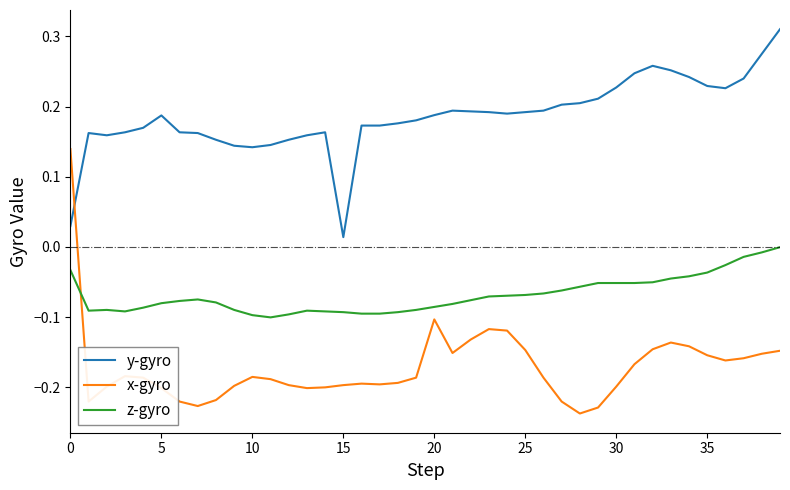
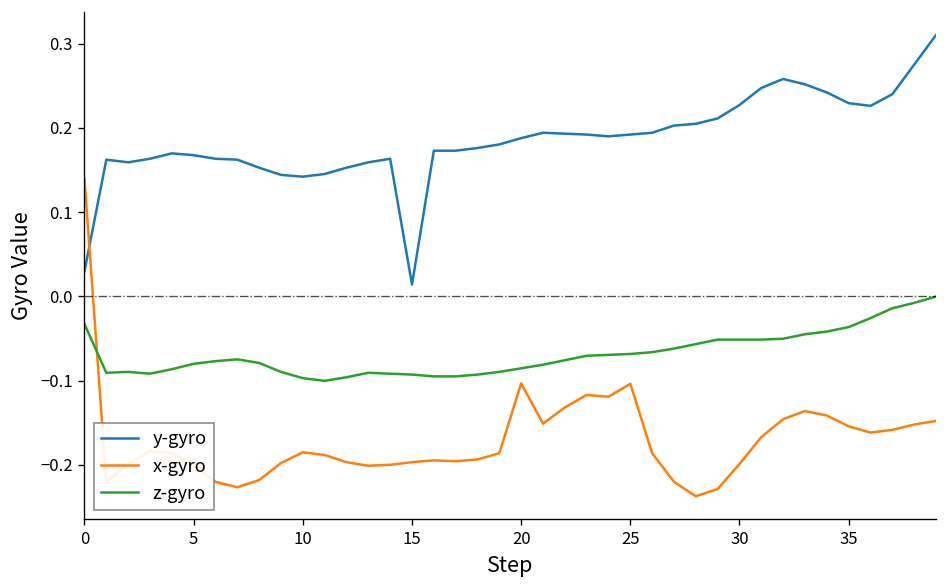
  {
    "y-gyro": {
      "0": 0.03,
-     "5": 0.19,
+     "5": 0.17,
      "10": 0.14,
      "15": 0.01,
      "20": 0.19,
      "25": 0.19,
      "30": 0.23,
      "35": 0.23
    },
    "x-gyro": {
      "0": 0.14,
      "10": -0.19,
      "15": -0.20,
      "20": -0.10,
-     "25": -0.15,
+     "25": -0.10,
      "30": -0.20,
      "35": -0.15
    },
    "z-gyro": {
      "0": -0.03,
      "5": -0.08,
      "10": -0.10,
      "15": -0.09,
      "20": -0.09,
      "25": -0.07,
      "30": -0.05,
      "35": -0.04
    }
  }
